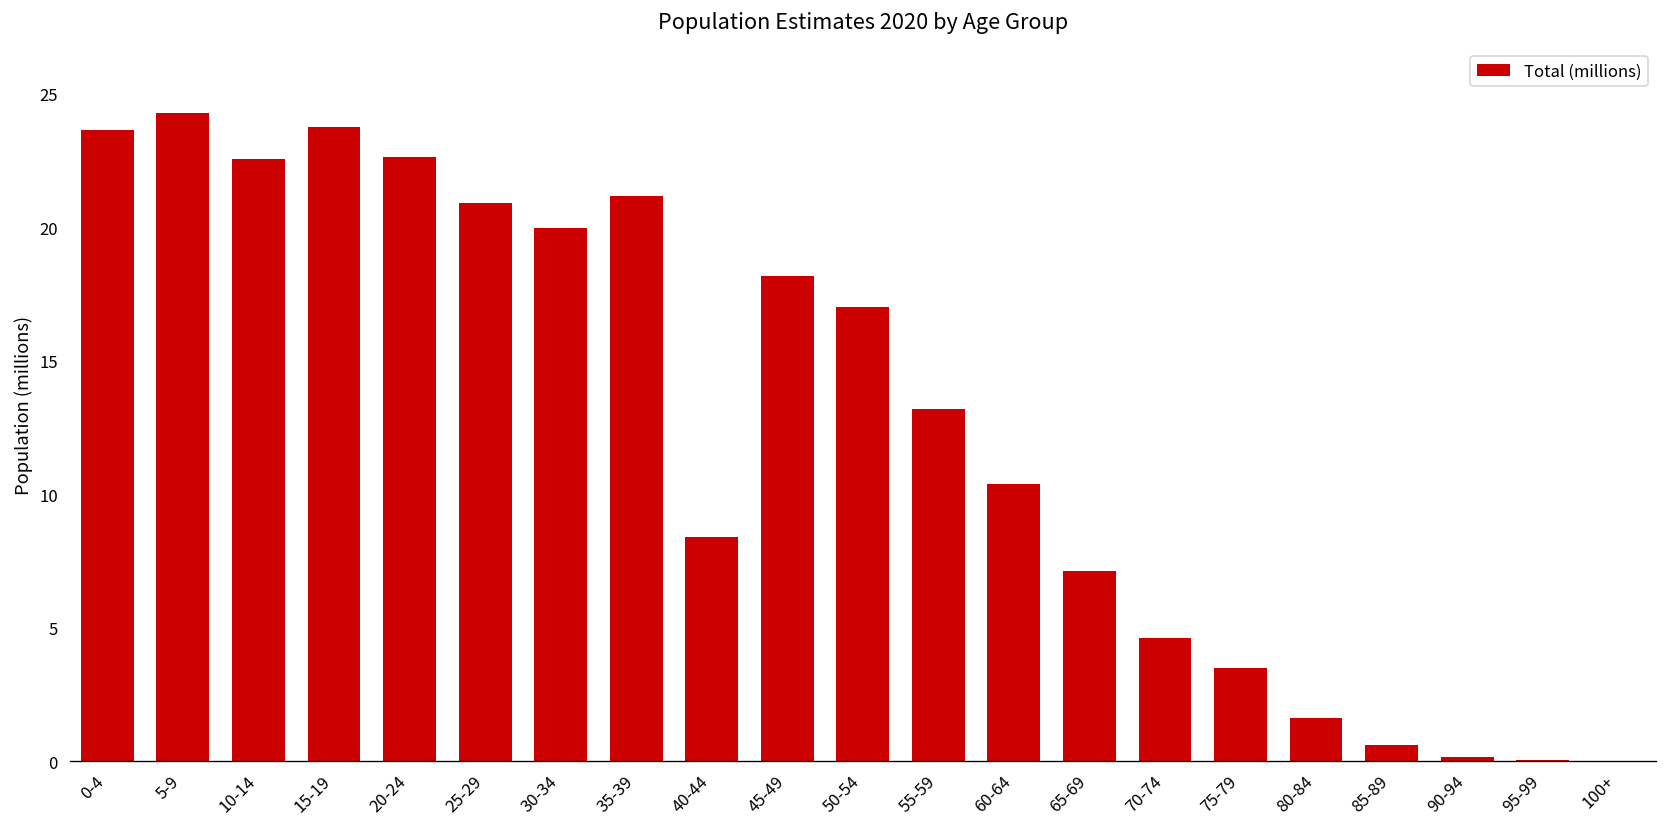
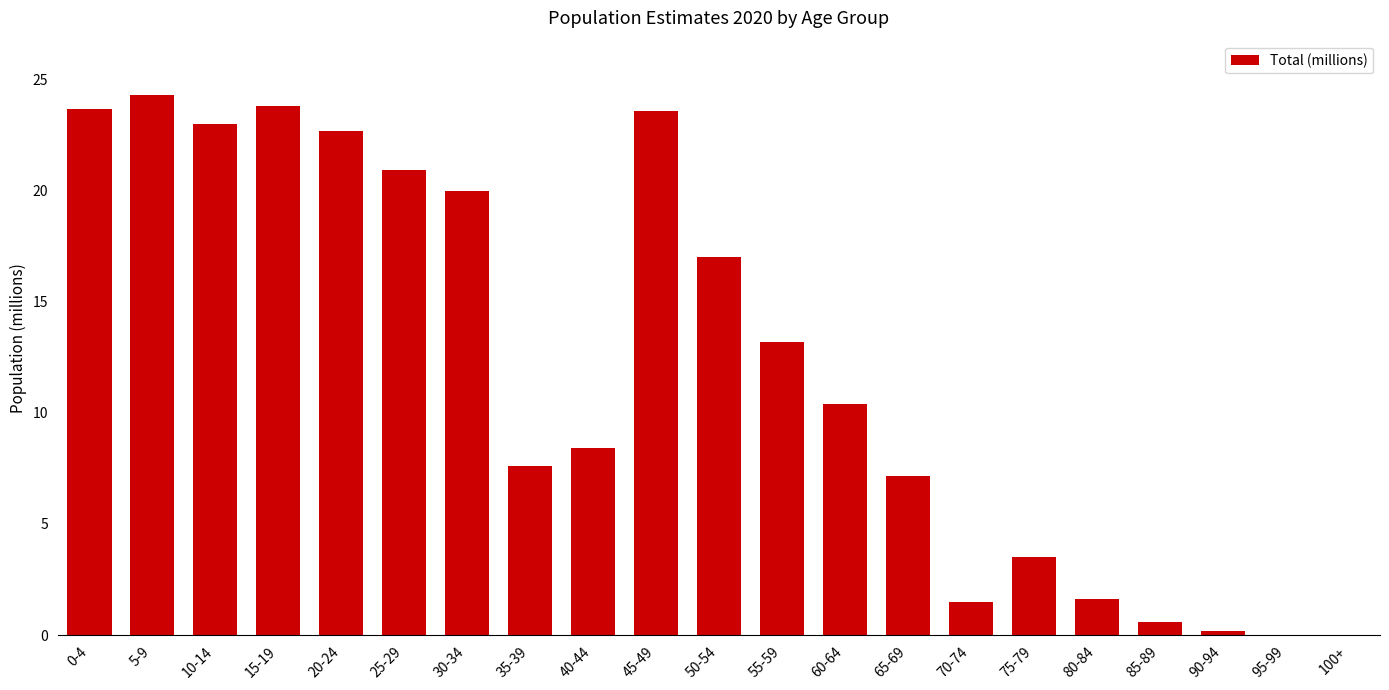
  {
    "0-4": 23.7,
    "5-9": 24.3,
-   "10-14": 22.6,
+   "10-14": 23.0,
    "15-19": 23.8,
    "20-24": 22.7,
    "25-29": 20.9,
    "30-34": 20.0,
-   "35-39": 21.2,
+   "35-39": 7.6,
    "40-44": 8.4,
-   "45-49": 18.2,
+   "45-49": 23.6,
    "50-54": 17.0,
    "55-59": 13.2,
    "60-64": 10.4,
    "65-69": 7.1,
-   "70-74": 4.6,
+   "70-74": 1.5,
    "75-79": 3.5,
    "80-84": 1.6,
    "85-89": 0.6,
    "90-94": 0.2
  }
